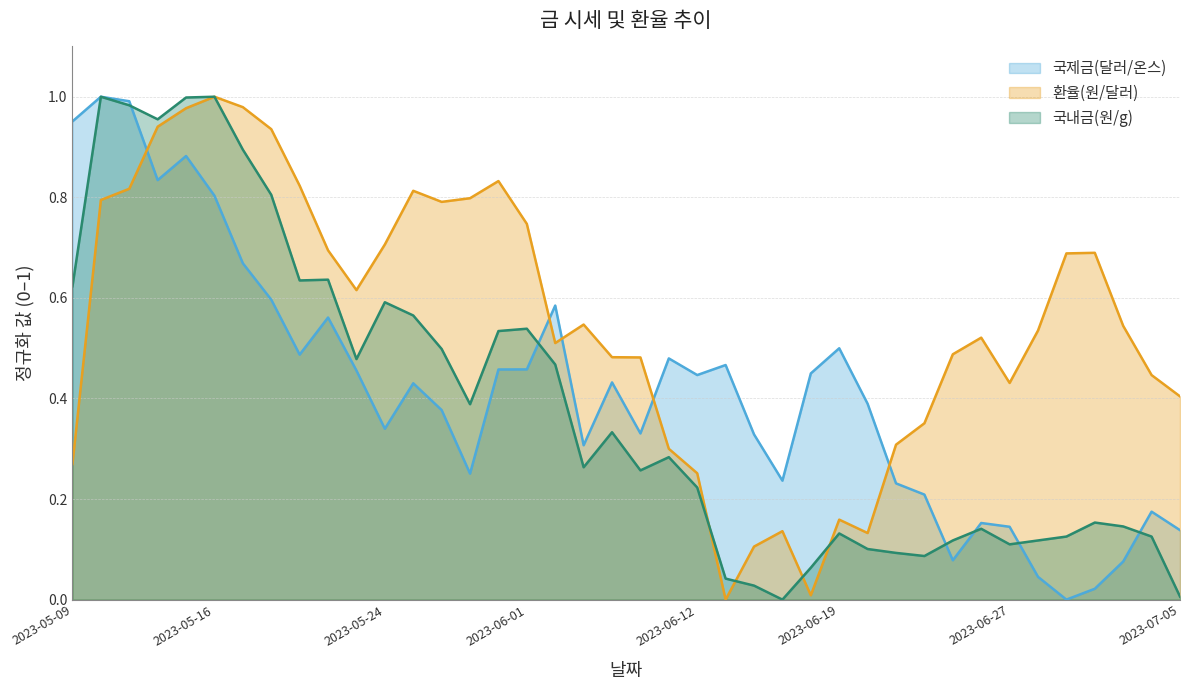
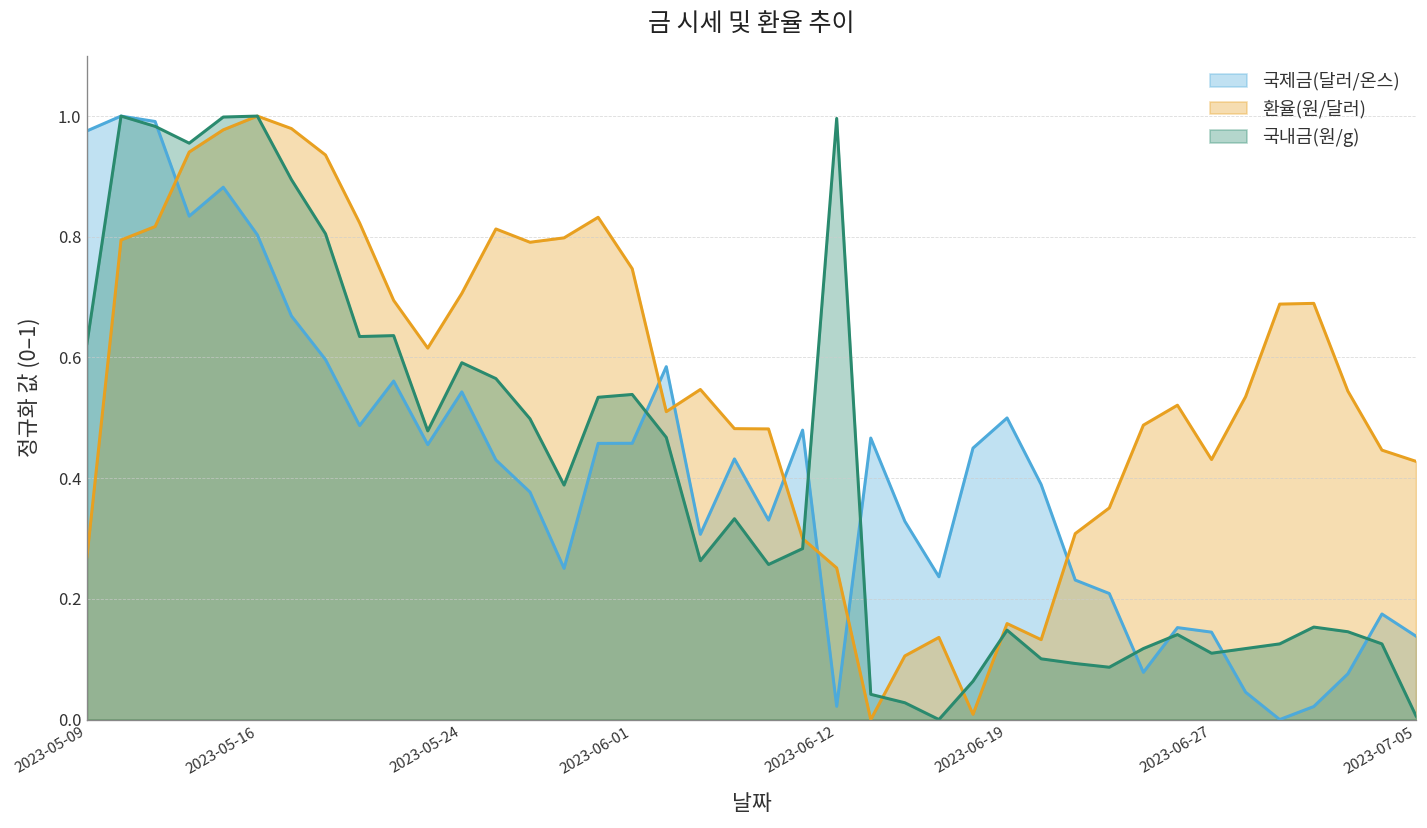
  {
    "국제금(달러/온스)": {
-     "2023-05-09": 0.95,
+     "2023-05-09": 0.98,
      "2023-05-16": 0.80,
-     "2023-05-24": 0.34,
+     "2023-05-24": 0.54,
      "2023-06-01": 0.46,
-     "2023-06-12": 0.45,
+     "2023-06-12": 0.02,
      "2023-06-19": 0.50,
      "2023-06-27": 0.14,
      "2023-07-05": 0.14
    },
    "환율(원/달러)": {
      "2023-05-09": 0.27,
      "2023-05-24": 0.71,
      "2023-06-01": 0.75,
      "2023-06-12": 0.25,
      "2023-06-19": 0.16,
      "2023-06-27": 0.43,
-     "2023-07-05": 0.40
+     "2023-07-05": 0.43
    },
    "국내금(원/g)": {
      "2023-05-09": 0.62,
      "2023-05-24": 0.59,
      "2023-06-01": 0.54,
-     "2023-06-12": 0.22,
-     "2023-06-19": 0.13,
+     "2023-06-12": 1.00,
+     "2023-06-19": 0.15,
      "2023-06-27": 0.11,
      "2023-07-05": 0.01
    }
  }
